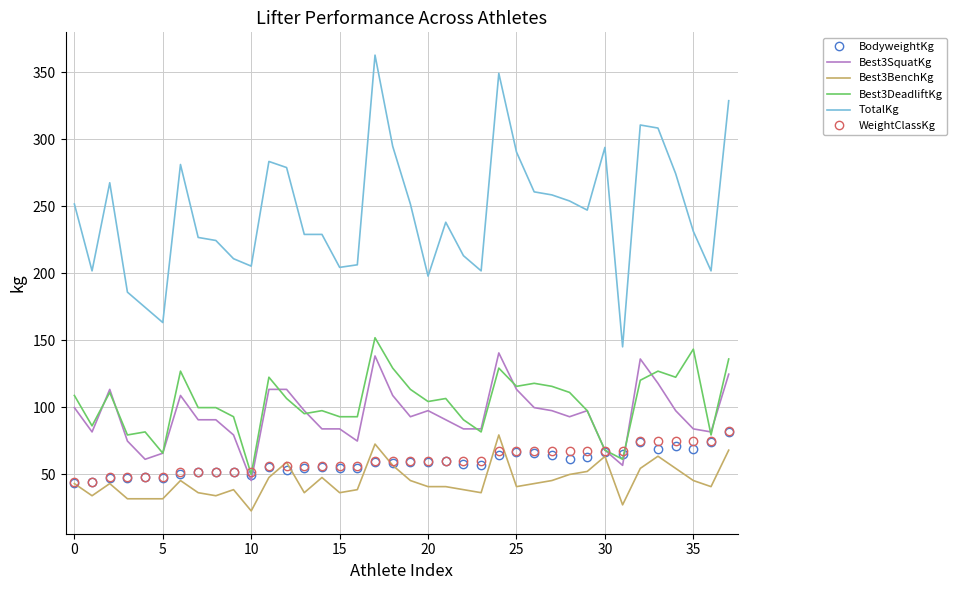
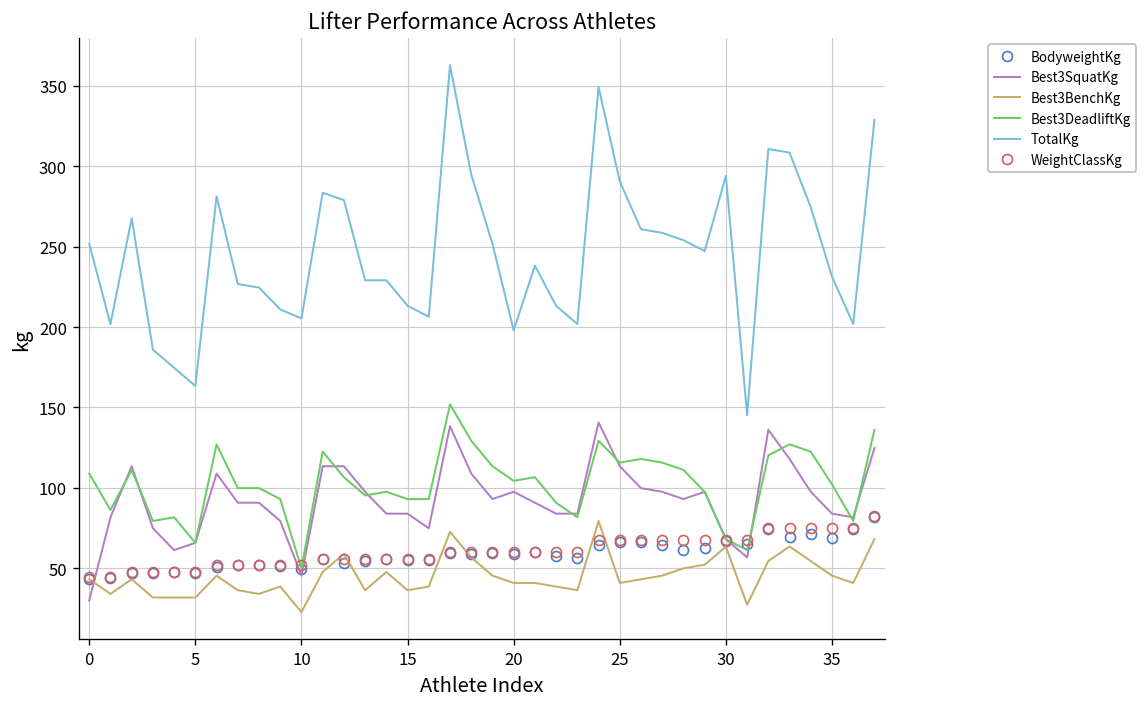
  {
    "BodyweightKg": {
      "35": 69
    },
    "Best3SquatKg": {
-     "0": 100,
+     "0": 30,
      "10": 45,
      "15": 84,
      "20": 98,
      "25": 113,
      "35": 84
    },
    "Best3BenchKg": {
      "5": 32,
      "10": 23,
      "15": 36,
      "20": 41,
      "25": 41,
      "30": 63,
      "35": 45
    },
    "Best3DeadliftKg": {
      "0": 109,
      "15": 93,
      "20": 104,
      "25": 116,
-     "35": 143
+     "35": 102
    },
    "TotalKg": {
      "0": 252,
      "5": 163,
      "10": 205,
-     "15": 204,
+     "15": 213,
      "20": 198,
      "25": 291,
      "30": 294,
      "35": 231
    },
    "WeightClassKg": {
      "10": 52,
      "35": 75
    }
  }
